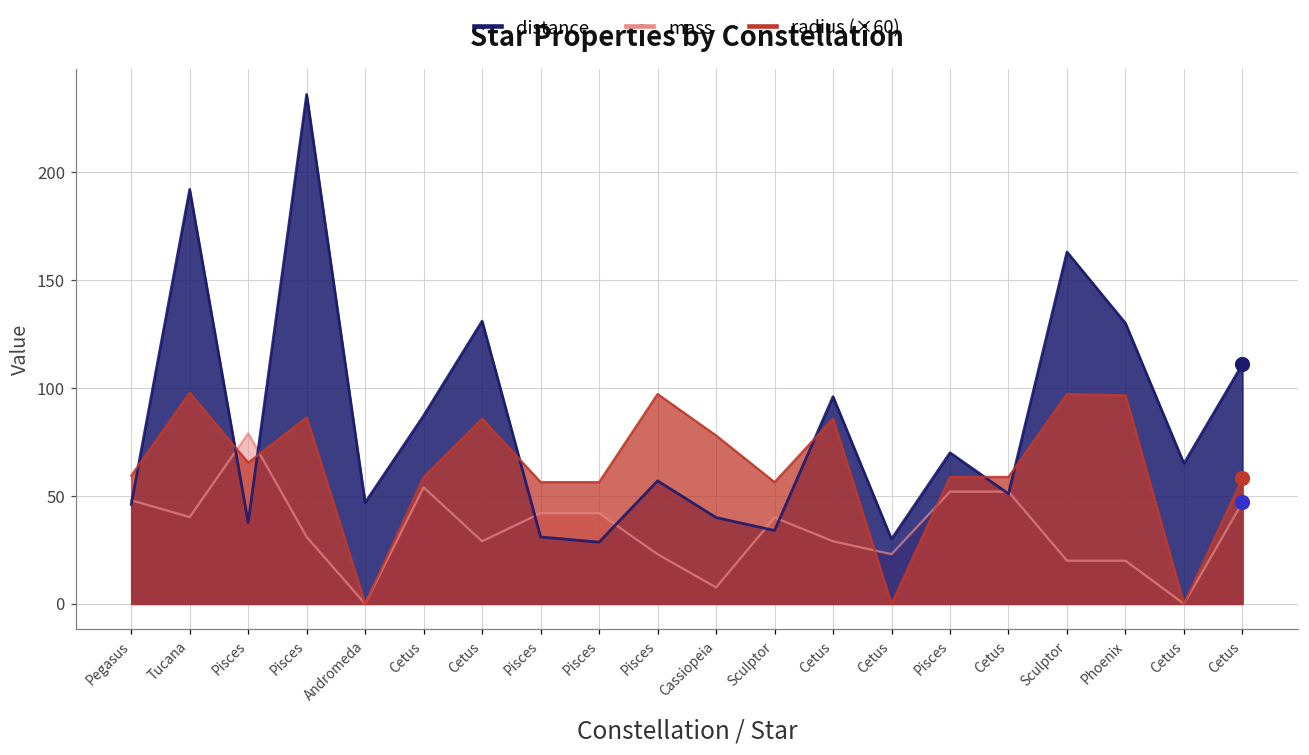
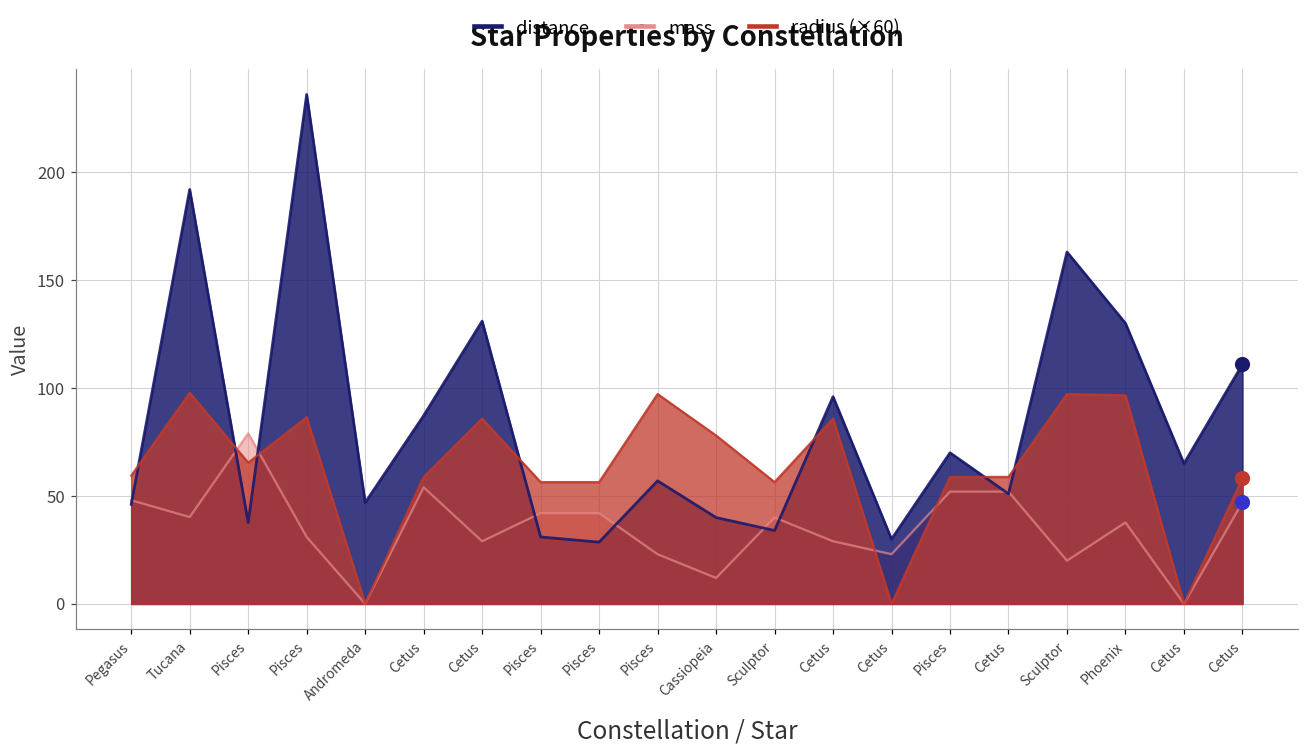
  {
    "mass": {
      "Pegasus": 48,
      "Tucana": 40,
-     "Cassiopeia": 8,
-     "Phoenix": 20
+     "Cassiopeia": 12,
+     "Phoenix": 38
    }
  }
